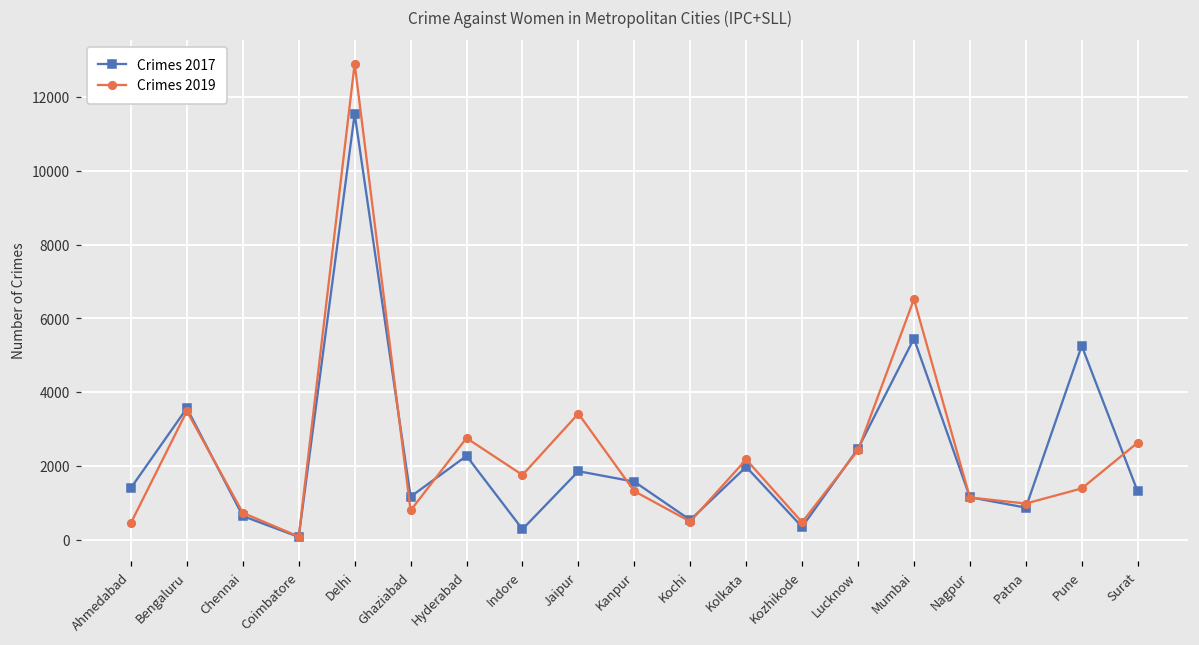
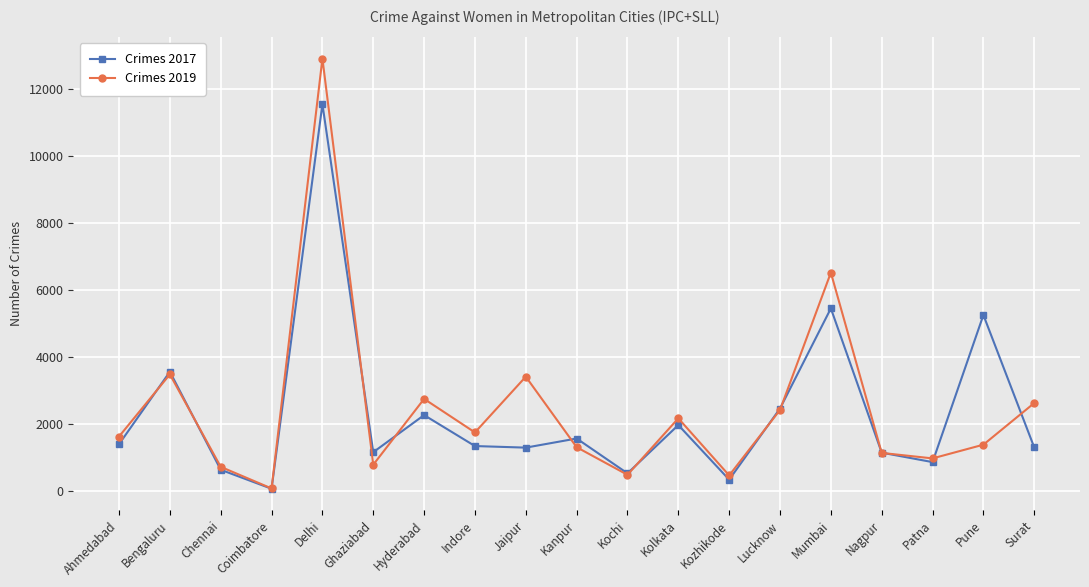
  {
    "Crimes 2017": {
      "Ahmedabad": 1400,
      "Bengaluru": 3600,
      "Chennai": 600,
      "Delhi": 11500,
      "Ghaziabad": 1200,
      "Hyderabad": 2300,
-     "Indore": 300,
-     "Jaipur": 1900,
+     "Indore": 1300,
+     "Jaipur": 1300,
      "Kanpur": 1600,
      "Kolkata": 2000,
      "Kozhikode": 300,
      "Mumbai": 5500,
      "Patna": 900,
      "Pune": 5300,
      "Surat": 1300
    },
    "Crimes 2019": {
-     "Ahmedabad": 500,
+     "Ahmedabad": 1600,
      "Bengaluru": 3500,
      "Chennai": 700,
      "Delhi": 12900,
      "Ghaziabad": 800,
      "Hyderabad": 2800,
      "Indore": 1800,
      "Jaipur": 3400,
      "Kanpur": 1300,
      "Kolkata": 2200,
      "Kozhikode": 500,
      "Mumbai": 6500,
      "Patna": 1000,
      "Pune": 1400,
      "Surat": 2600
    }
  }
